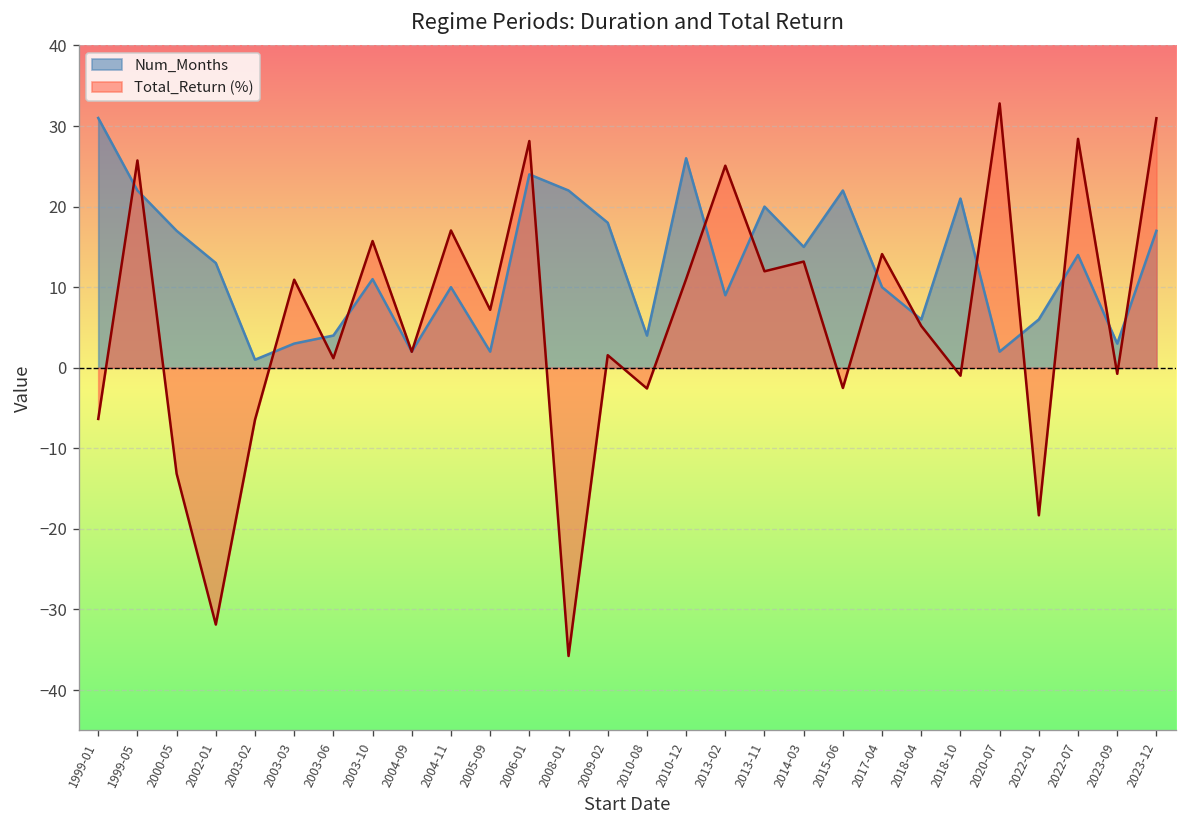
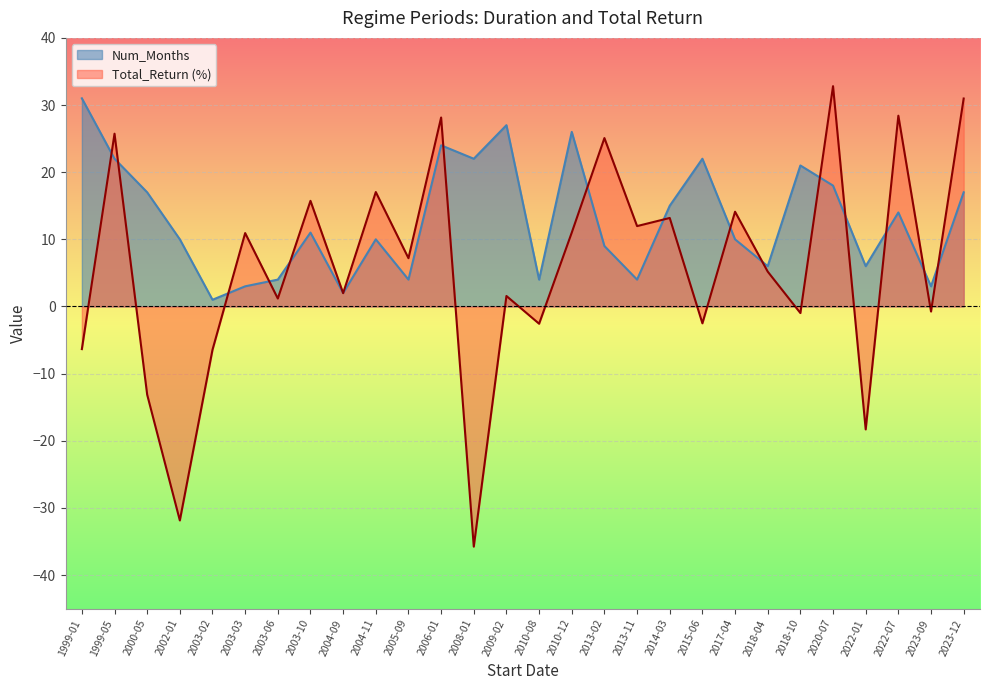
  {
    "Num_Months": {
      "1999-01": 31,
      "1999-05": 22,
      "2000-05": 17,
-     "2002-01": 13,
+     "2002-01": 10,
      "2003-02": 1,
      "2003-03": 3,
      "2003-06": 4,
      "2003-10": 11,
      "2004-11": 10,
-     "2005-09": 2,
+     "2005-09": 4,
      "2006-01": 24,
      "2008-01": 22,
-     "2009-02": 18,
+     "2009-02": 27,
      "2010-08": 4,
      "2010-12": 26,
      "2013-02": 9,
-     "2013-11": 20,
+     "2013-11": 4,
      "2014-03": 15,
      "2015-06": 22,
      "2017-04": 10,
      "2018-04": 6,
      "2018-10": 21,
-     "2020-07": 2,
+     "2020-07": 18,
      "2022-01": 6,
      "2022-07": 14,
      "2023-09": 3,
      "2023-12": 17
    }
  }
